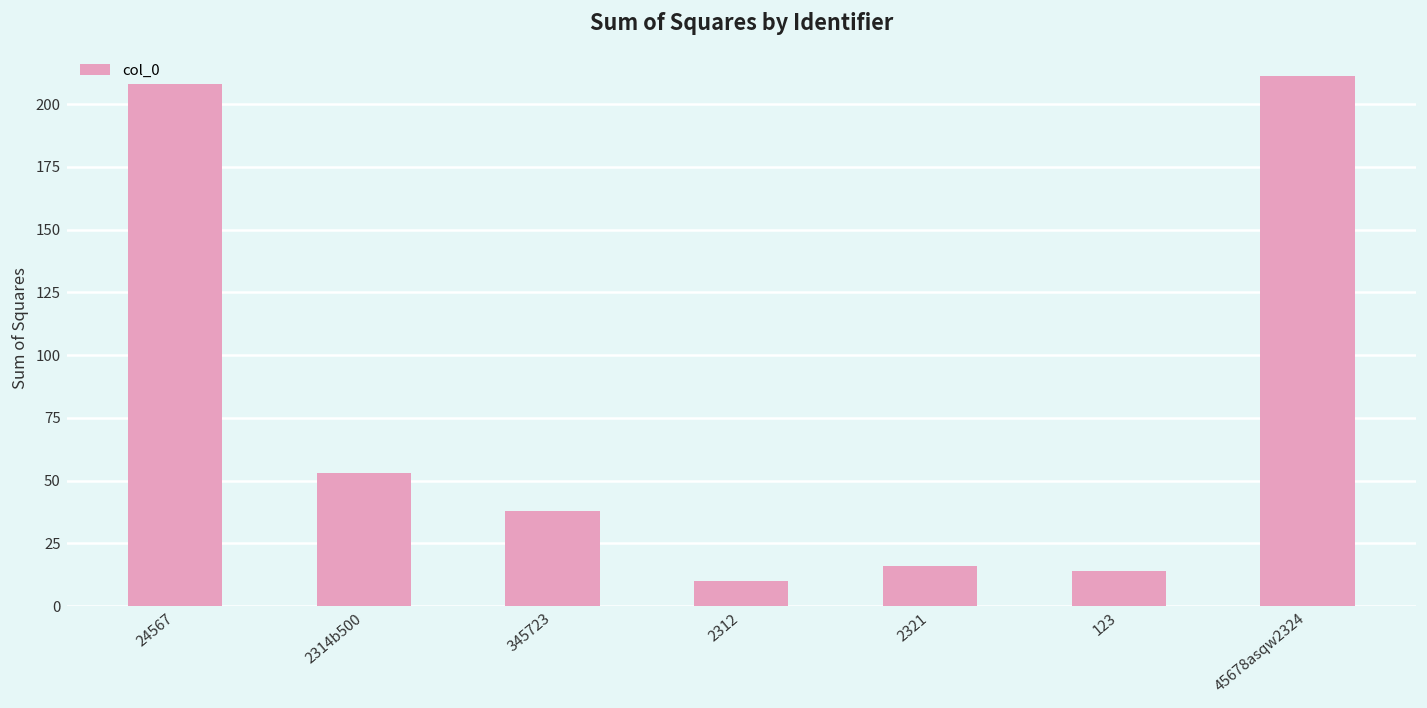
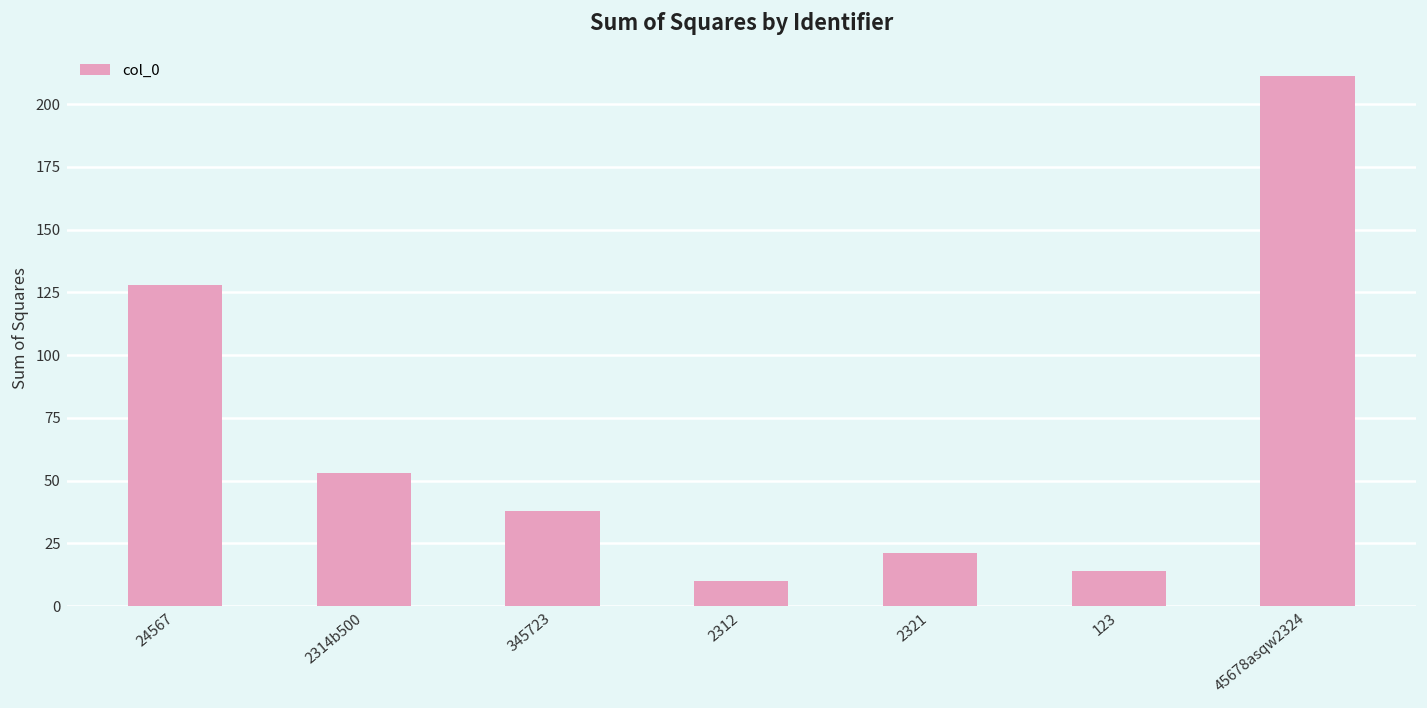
  {
-   "24567": 208,
+   "24567": 128,
    "2314b500": 53,
    "345723": 38,
    "2312": 10,
-   "2321": 16,
+   "2321": 21,
    "123": 14,
    "45678asqw2324": 211
  }
